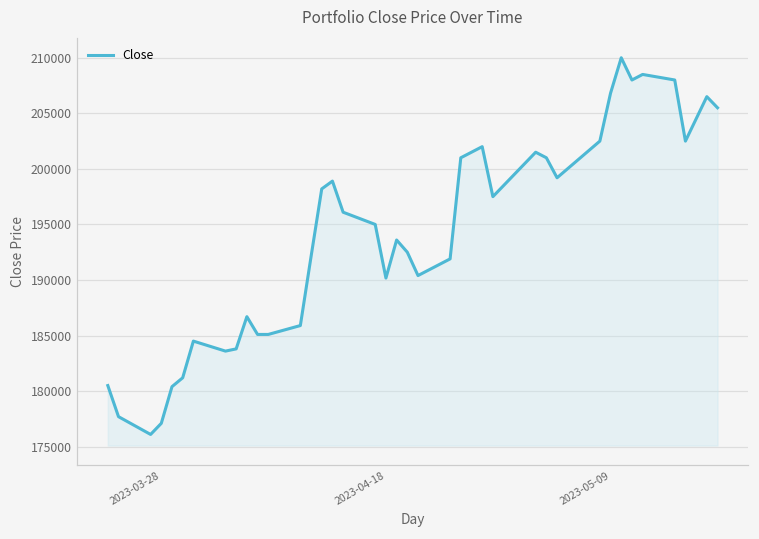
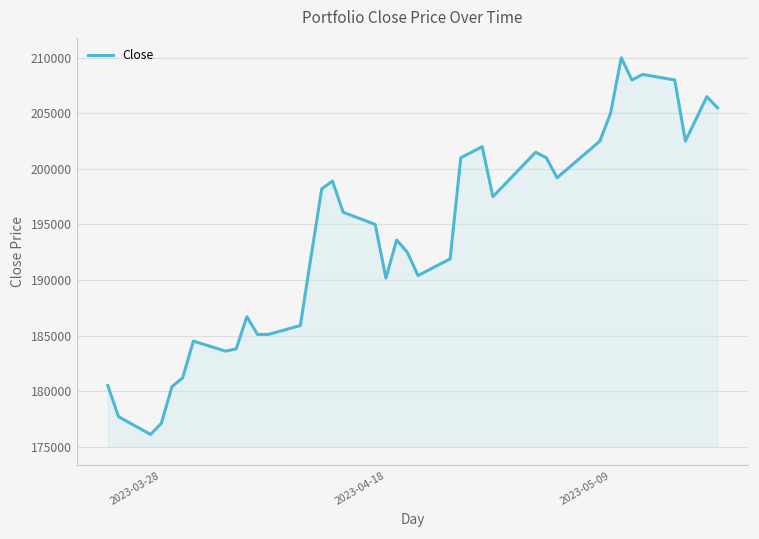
  {
    "2023-03-28": 177100,
    "2023-04-18": 190200,
-   "2023-05-09": 206800
+   "2023-05-09": 205000
  }
